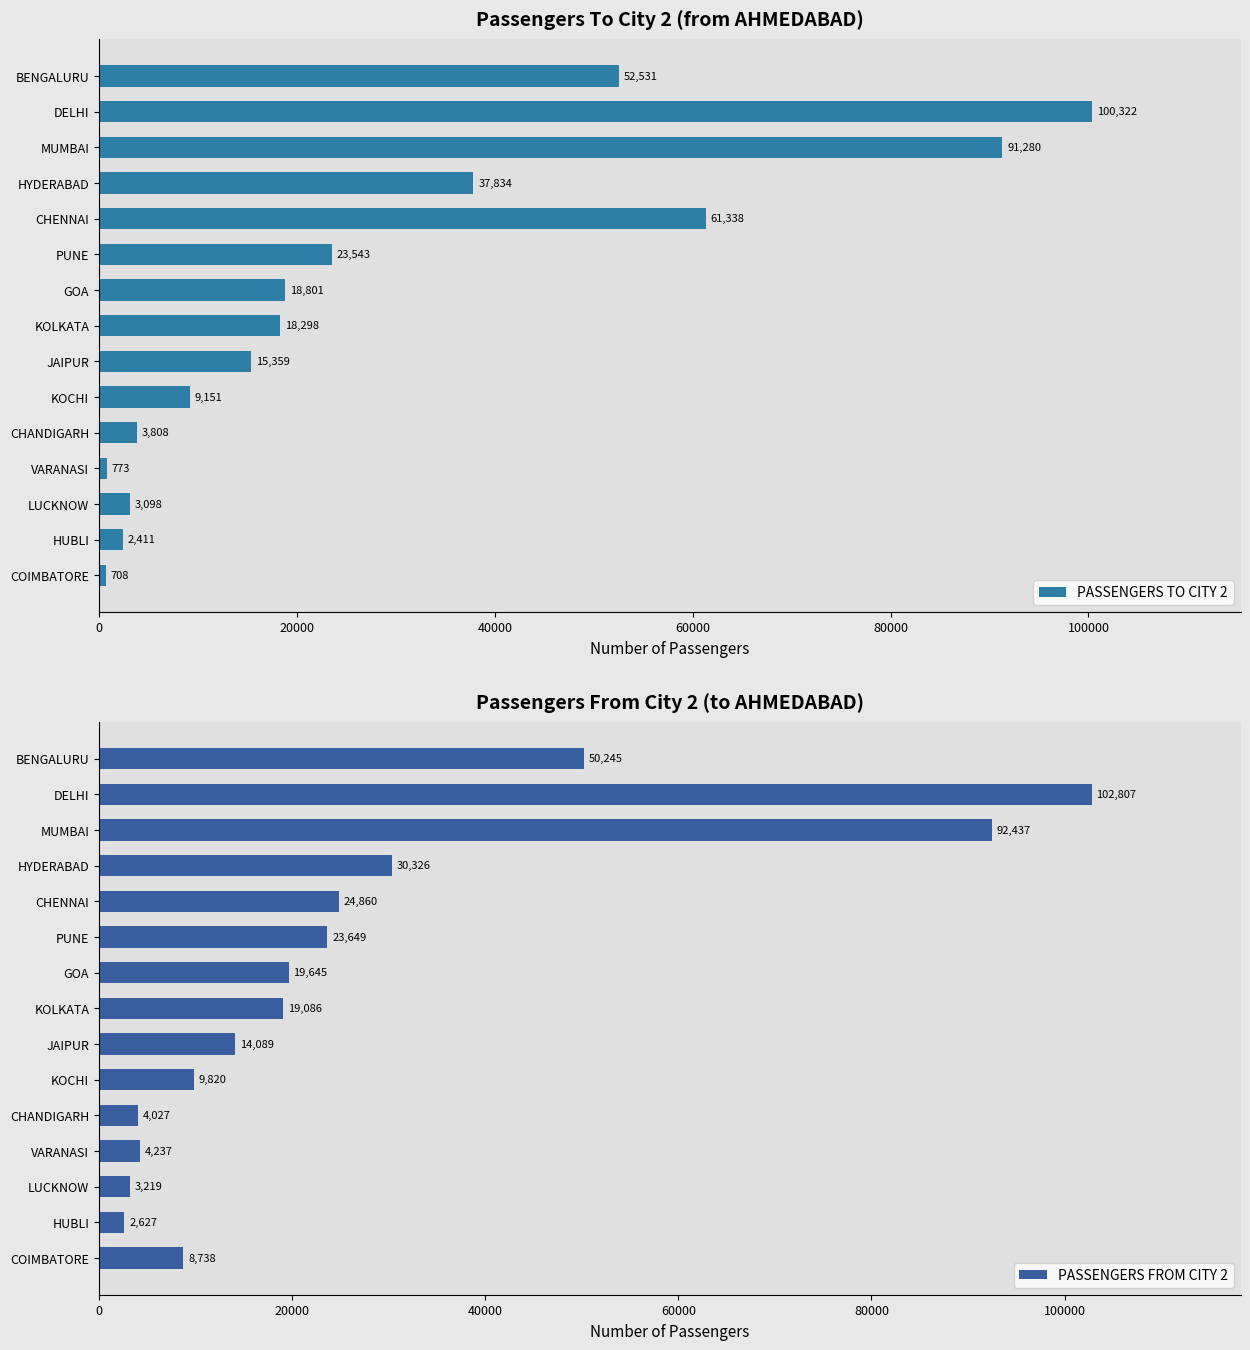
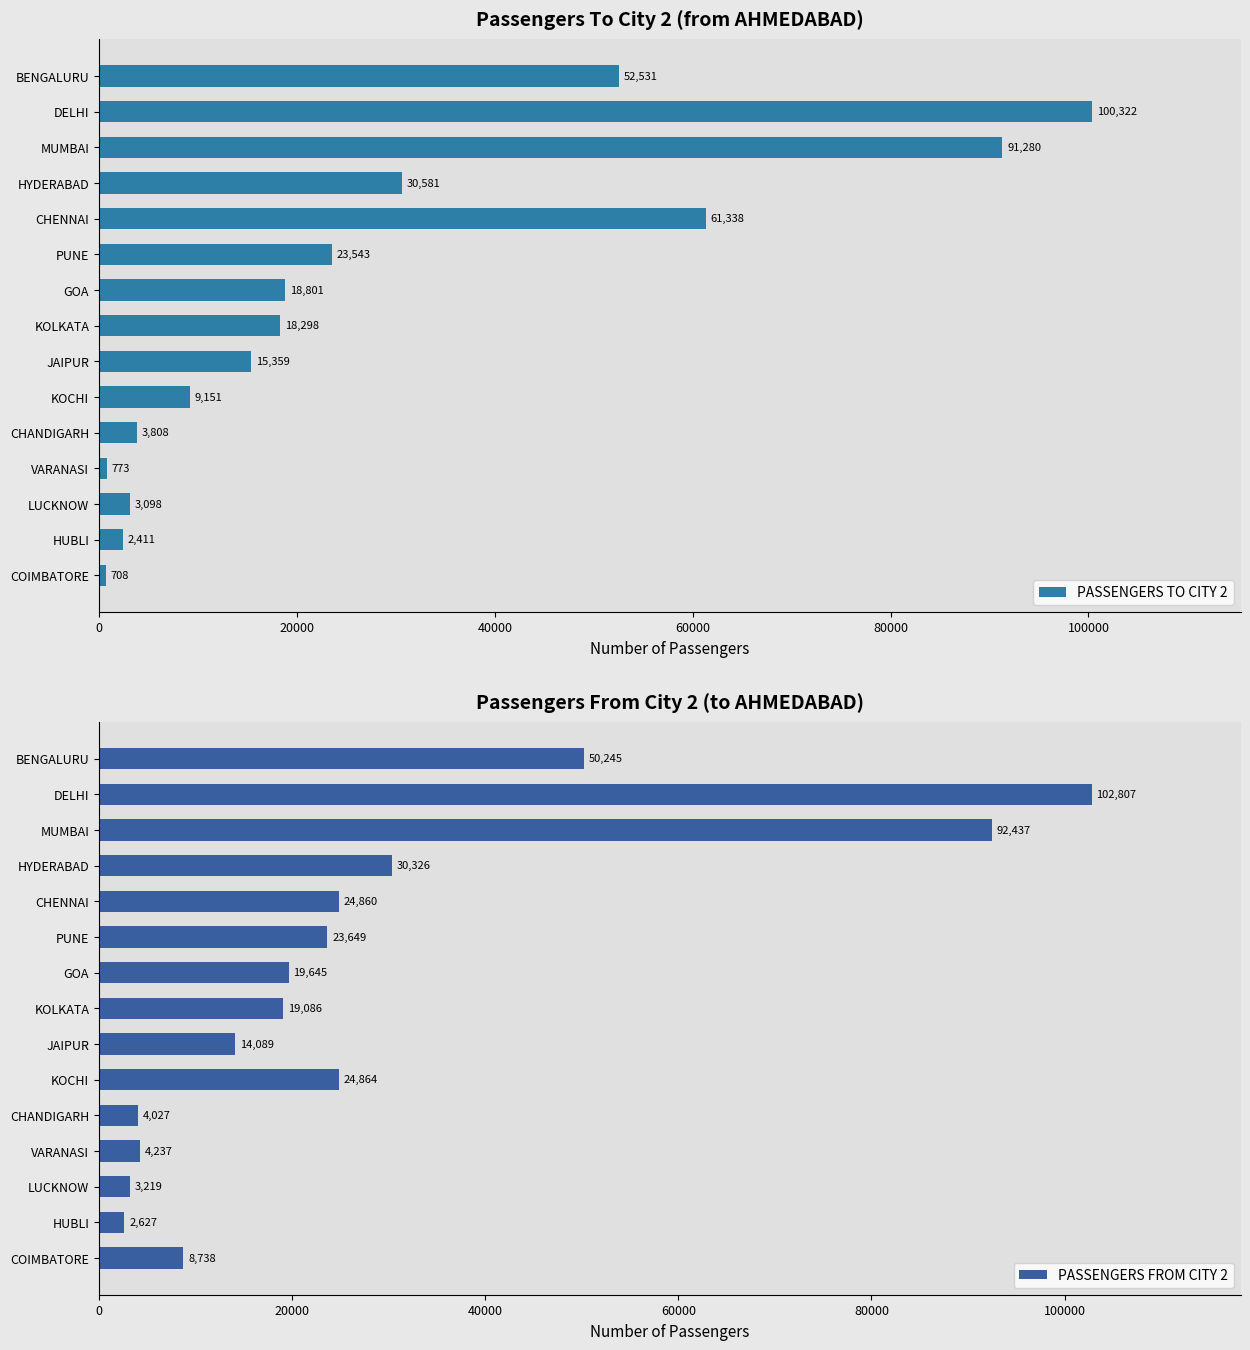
  {
    "Passengers To City 2 (from AHMEDABAD)": {
      "BENGALURU": "52,531",
      "DELHI": "100,322",
      "MUMBAI": "91,280",
-     "HYDERABAD": "37,834",
+     "HYDERABAD": "30,581",
      "CHENNAI": "61,338",
      "PUNE": "23,543",
      "GOA": "18,801",
      "KOLKATA": "18,298",
      "JAIPUR": "15,359",
      "KOCHI": "9,151",
      "CHANDIGARH": "3,808",
      "VARANASI": "773",
      "LUCKNOW": "3,098",
      "HUBLI": "2,411",
      "COIMBATORE": "708"
    },
    "Passengers From City 2 (to AHMEDABAD)": {
      "BENGALURU": "50,245",
      "DELHI": "102,807",
      "MUMBAI": "92,437",
      "HYDERABAD": "30,326",
      "CHENNAI": "24,860",
      "PUNE": "23,649",
      "GOA": "19,645",
      "KOLKATA": "19,086",
      "JAIPUR": "14,089",
-     "KOCHI": "9,820",
+     "KOCHI": "24,864",
      "CHANDIGARH": "4,027",
      "VARANASI": "4,237",
      "LUCKNOW": "3,219",
      "HUBLI": "2,627",
      "COIMBATORE": "8,738"
    }
  }
